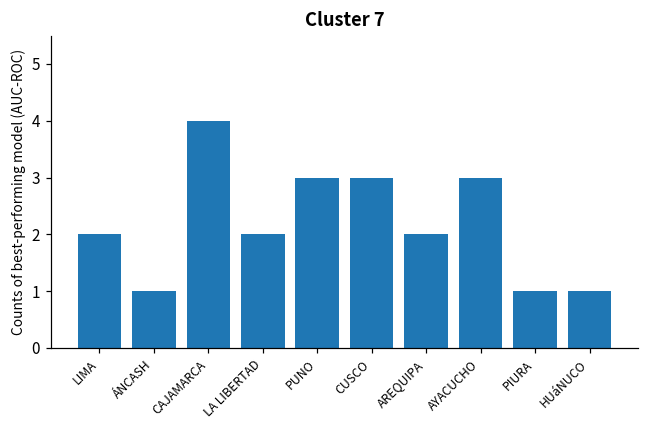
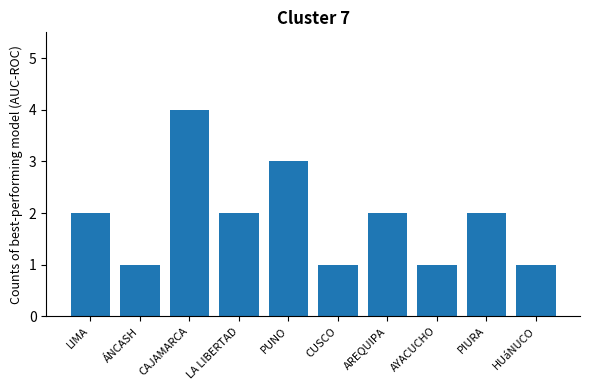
  {
    "LIMA": 2,
    "ÁNCASH": 1,
    "CAJAMARCA": 4,
    "LA LIBERTAD": 2,
    "PUNO": 3,
-   "CUSCO": 3,
+   "CUSCO": 1,
    "AREQUIPA": 2,
-   "AYACUCHO": 3,
-   "PIURA": 1,
+   "AYACUCHO": 1,
+   "PIURA": 2,
    "HUáNUCO": 1
  }
